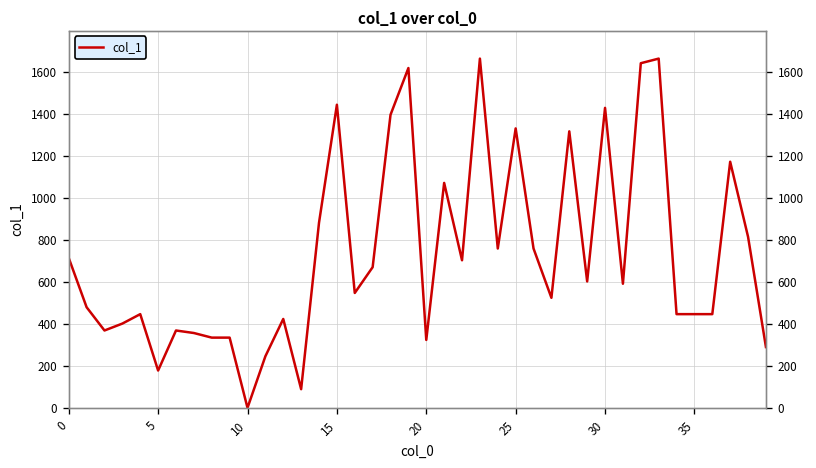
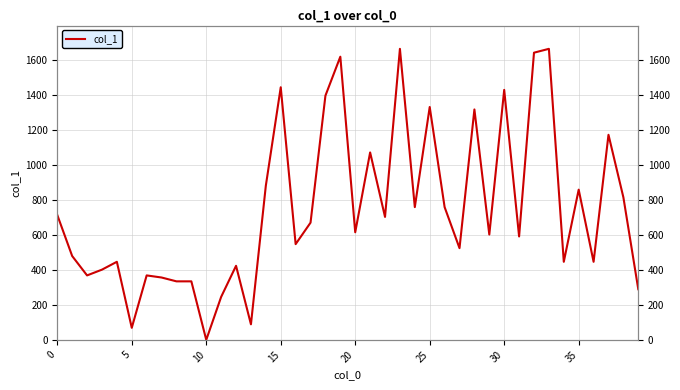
  {
    "0": 720,
-   "5": 180,
+   "5": 70,
    "10": 0,
    "15": 1450,
-   "20": 320,
+   "20": 620,
    "25": 1330,
    "30": 1430,
-   "35": 450
+   "35": 860
  }
